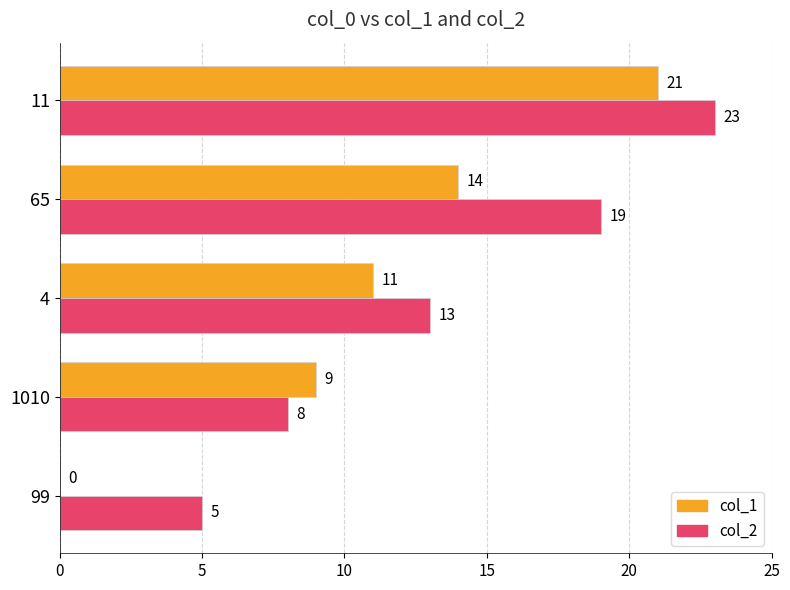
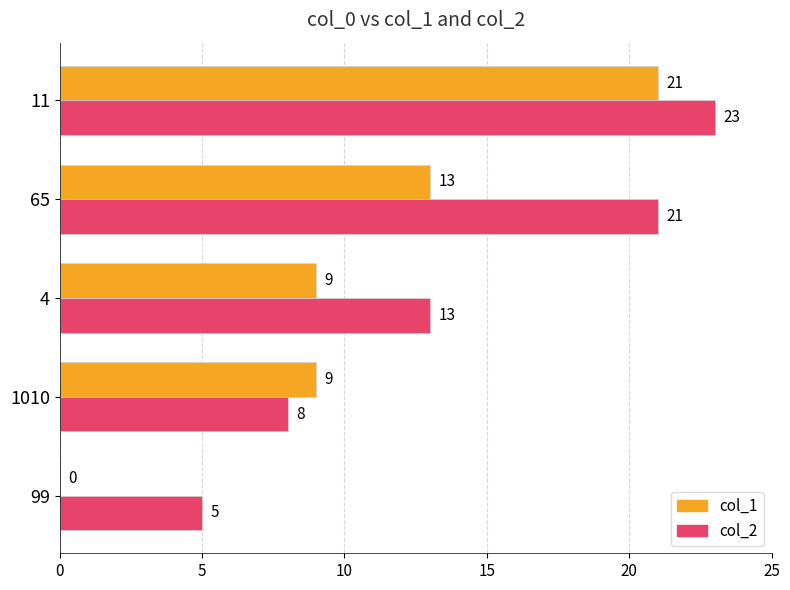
  {
    "col_1": {
      "11": 21,
-     "65": 14,
-     "4": 11,
+     "65": 13,
+     "4": 9,
      "1010": 9,
      "99": 0
    },
    "col_2": {
      "11": 23,
-     "65": 19,
+     "65": 21,
      "4": 13,
      "1010": 8,
      "99": 5
    }
  }
